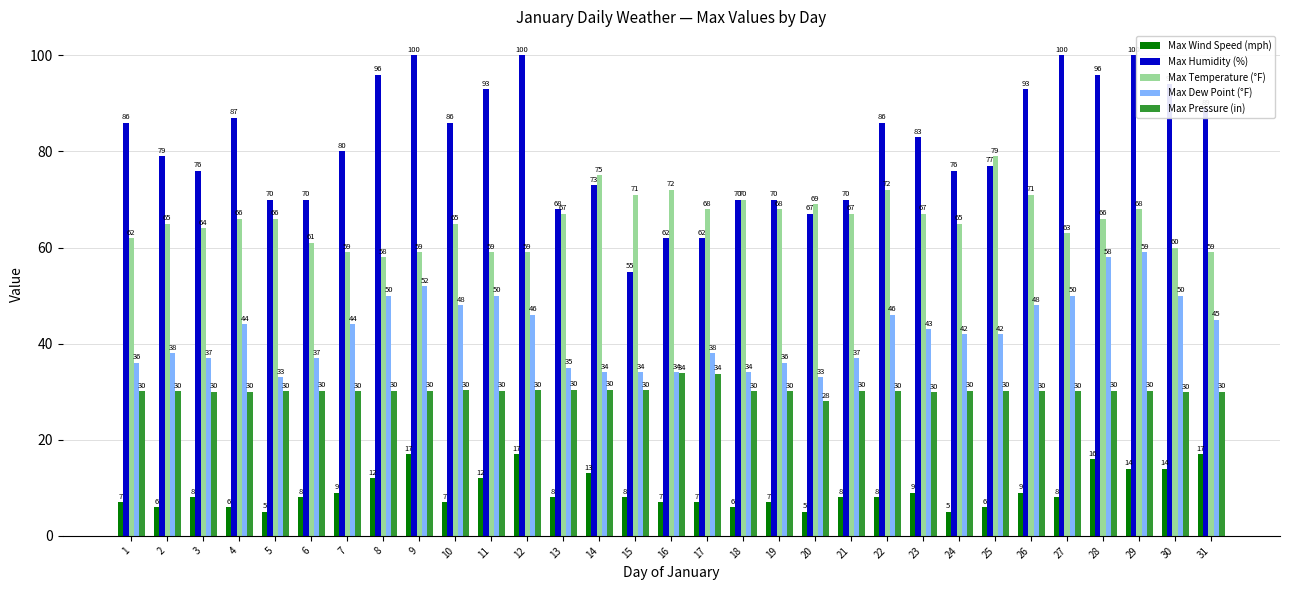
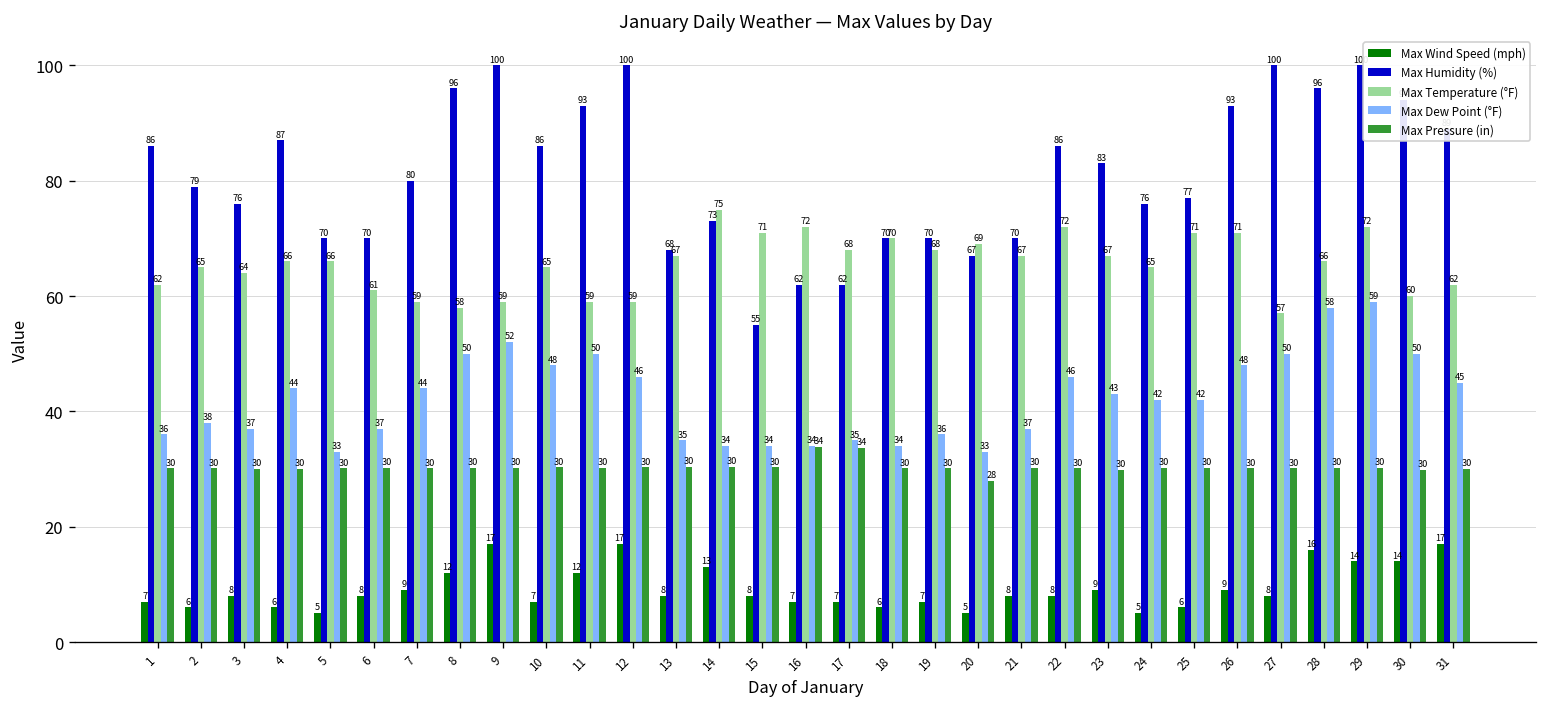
  {
    "Max Wind Speed (mph)": {
      "1": 7,
      "2": 6,
      "3": 8,
      "4": 6,
      "5": 5,
      "6": 8,
      "7": 9,
      "8": 12,
      "9": 17,
      "10": 7,
      "11": 12,
      "12": 17,
      "13": 8,
      "14": 13,
      "15": 8,
      "16": 7,
      "17": 7,
      "18": 6,
      "19": 7,
      "20": 5,
      "21": 8,
      "22": 8,
      "23": 9,
      "24": 5,
      "25": 6,
      "26": 9,
      "27": 8,
      "28": 16,
      "29": 14,
      "30": 14,
      "31": 17
    },
    "Max Humidity (%)": {
      "1": 86,
      "2": 79,
      "3": 76,
      "4": 87,
      "5": 70,
      "6": 70,
      "7": 80,
      "8": 96,
      "9": 100,
      "10": 86,
      "11": 93,
      "12": 100,
      "13": 68,
      "14": 73,
      "15": 55,
      "16": 62,
      "17": 62,
      "19": 70,
      "20": 67,
      "21": 70,
      "22": 86,
      "23": 83,
      "24": 76,
      "25": 77,
      "26": 93,
      "27": 100,
      "28": 96
    },
    "Max Temperature (°F)": {
      "1": 62,
      "2": 65,
      "3": 64,
      "4": 66,
      "5": 66,
      "6": 61,
      "7": 59,
      "8": 58,
      "9": 59,
      "10": 65,
      "11": 59,
      "12": 59,
      "13": 67,
      "14": 75,
      "15": 71,
      "16": 72,
      "17": 68,
      "19": 68,
      "20": 69,
      "21": 67,
      "22": 72,
      "23": 67,
      "24": 65,
-     "25": 79,
+     "25": 71,
      "26": 71,
-     "27": 63,
+     "27": 57,
      "28": 66,
-     "29": 68,
+     "29": 72,
      "30": 60,
-     "31": 59
+     "31": 62
    },
    "Max Dew Point (°F)": {
      "1": 36,
      "2": 38,
      "3": 37,
      "4": 44,
      "5": 33,
      "6": 37,
      "7": 44,
      "8": 50,
      "9": 52,
      "10": 48,
      "11": 50,
      "12": 46,
      "13": 35,
      "14": 34,
      "15": 34,
-     "17": 38,
+     "17": 35,
      "18": 34,
      "19": 36,
      "20": 33,
      "21": 37,
      "22": 46,
      "23": 43,
      "24": 42,
      "25": 42,
      "26": 48,
      "27": 50,
      "28": 58,
      "29": 59,
      "30": 50,
      "31": 45
    },
    "Max Pressure (in)": {
      "1": 30,
      "2": 30,
      "3": 30,
      "4": 30,
      "5": 30,
      "6": 30,
      "7": 30,
      "8": 30,
      "9": 30,
      "10": 30,
      "11": 30,
      "12": 30,
      "13": 30,
      "14": 30,
      "15": 30,
      "17": 34,
      "18": 30,
      "19": 30,
      "20": 28,
      "21": 30,
      "22": 30,
      "23": 30,
      "24": 30,
      "25": 30,
      "26": 30,
      "27": 30,
      "28": 30,
      "29": 30,
      "30": 30,
      "31": 30
    }
  }
